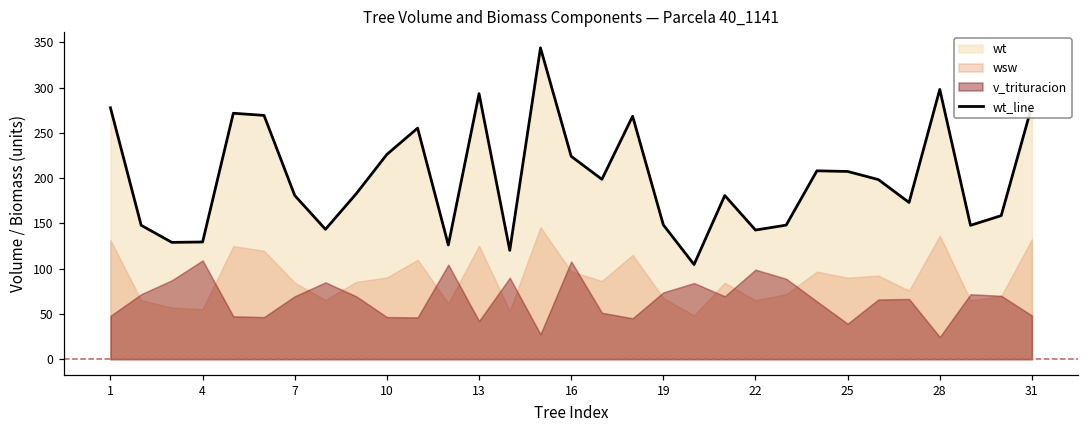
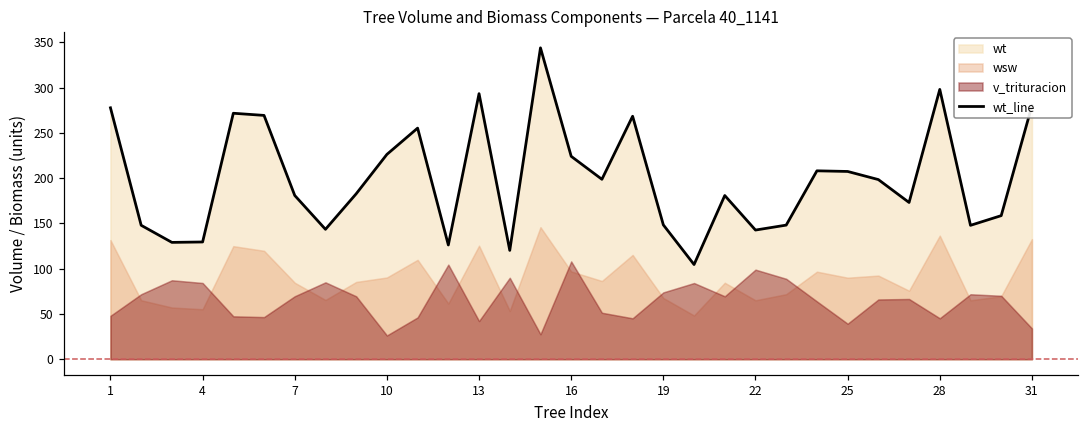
  {
    "v_trituracion": {
      "1": 50,
-     "4": 110,
+     "4": 80,
      "7": 70,
-     "10": 50,
+     "10": 30,
      "13": 40,
      "16": 110,
      "19": 70,
      "22": 100,
      "25": 40,
-     "28": 20,
-     "31": 50
+     "28": 50,
+     "31": 30
    }
  }
